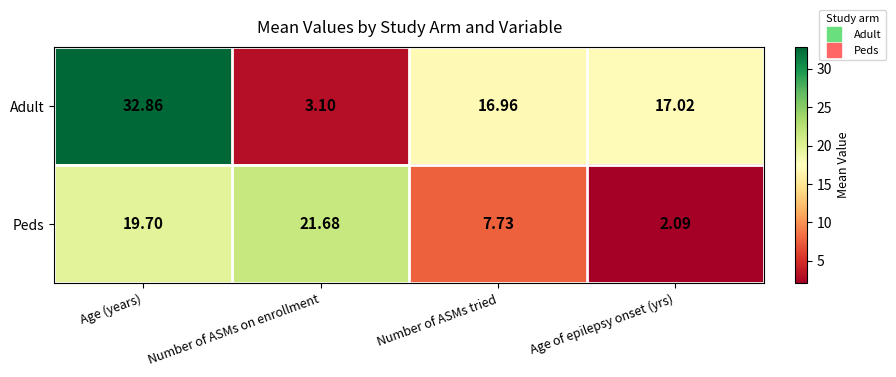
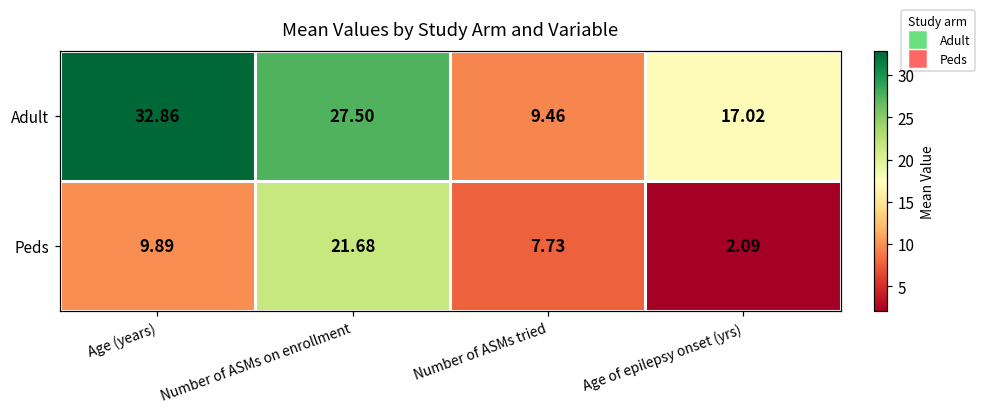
  {
    "Adult": {
      "Age (years)": 32.86,
-     "Number of ASMs on enrollment": 3.10,
-     "Number of ASMs tried": 16.96,
+     "Number of ASMs on enrollment": 27.50,
+     "Number of ASMs tried": 9.46,
      "Age of epilepsy onset (yrs)": 17.02
    },
    "Peds": {
-     "Age (years)": 19.70,
+     "Age (years)": 9.89,
      "Number of ASMs on enrollment": 21.68,
      "Number of ASMs tried": 7.73,
      "Age of epilepsy onset (yrs)": 2.09
    }
  }
